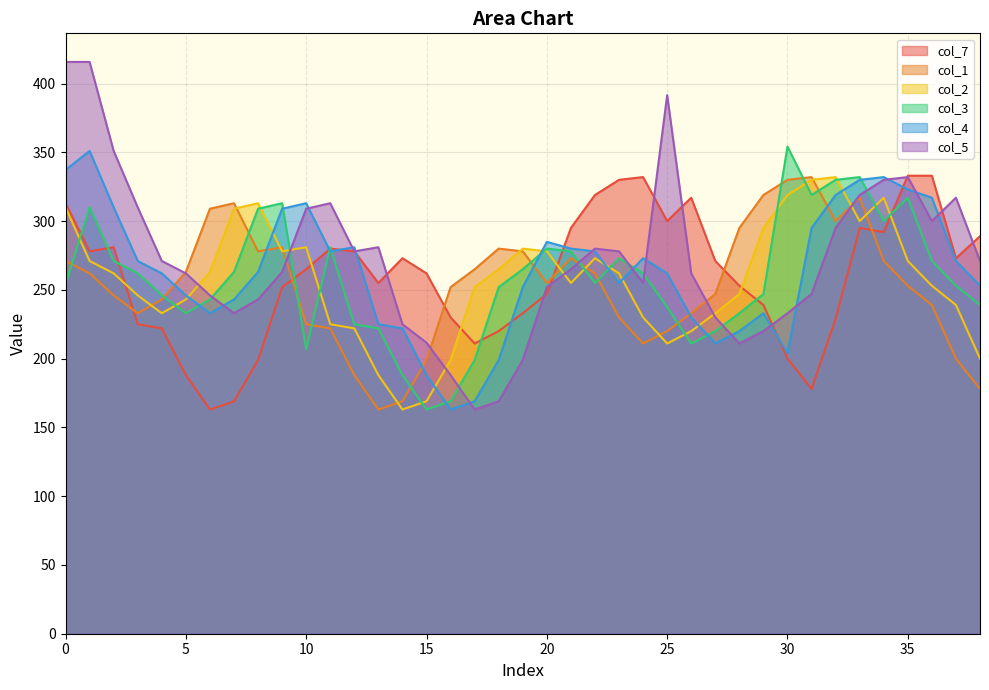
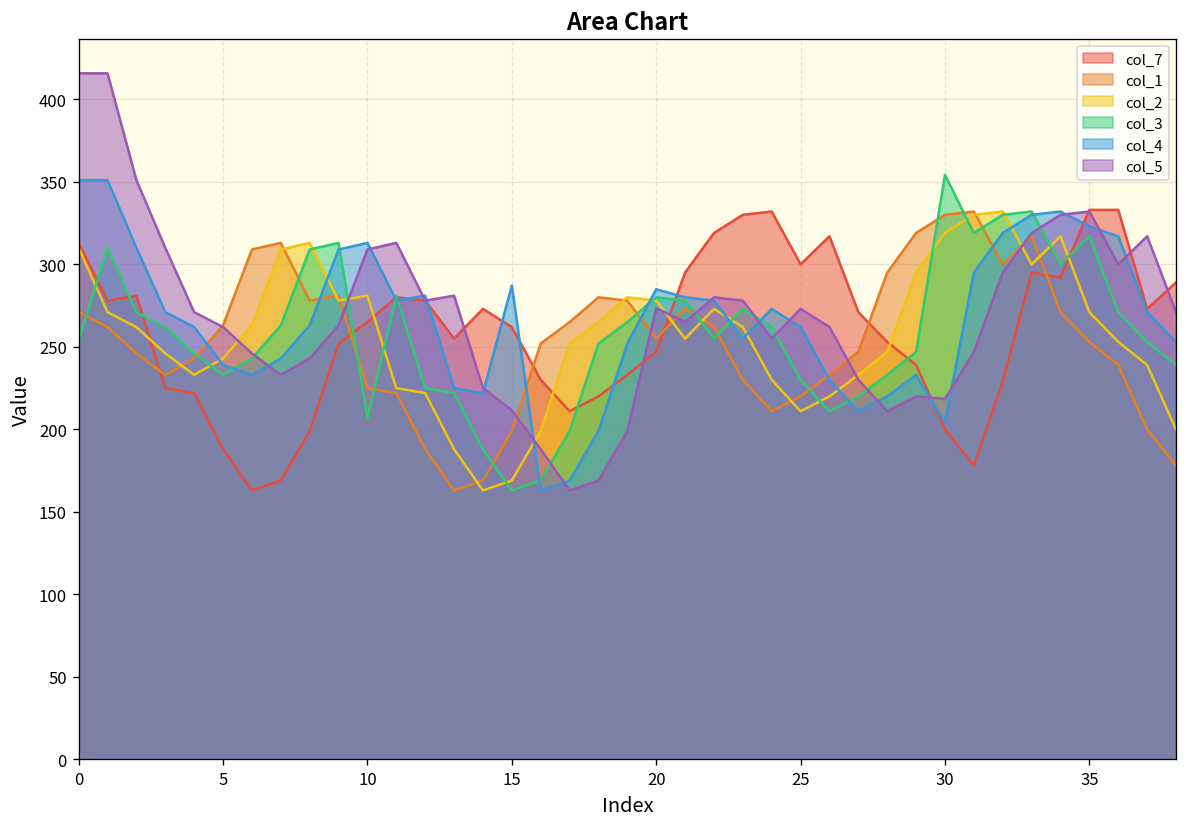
  {
    "col_3": {
      "0": 254,
      "5": 233,
      "10": 207,
      "15": 163,
      "20": 280,
-     "25": 238,
+     "25": 230,
      "30": 354,
      "35": 317
    },
    "col_4": {
-     "0": 337,
-     "5": 246,
+     "0": 351,
+     "5": 239,
      "10": 313,
-     "15": 188,
+     "15": 287,
      "20": 285,
      "25": 262,
      "30": 204,
      "35": 323
    },
    "col_5": {
      "0": 416,
      "10": 309,
      "15": 212,
-     "20": 252,
-     "25": 392,
-     "30": 233
+     "20": 273,
+     "25": 273,
+     "30": 219
    }
  }
